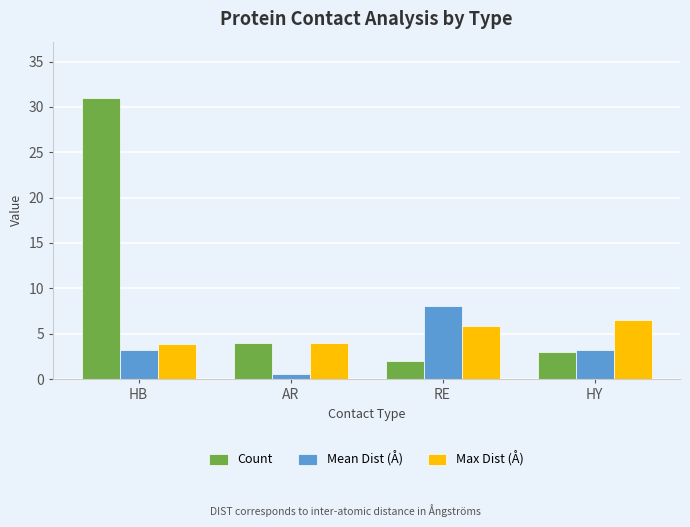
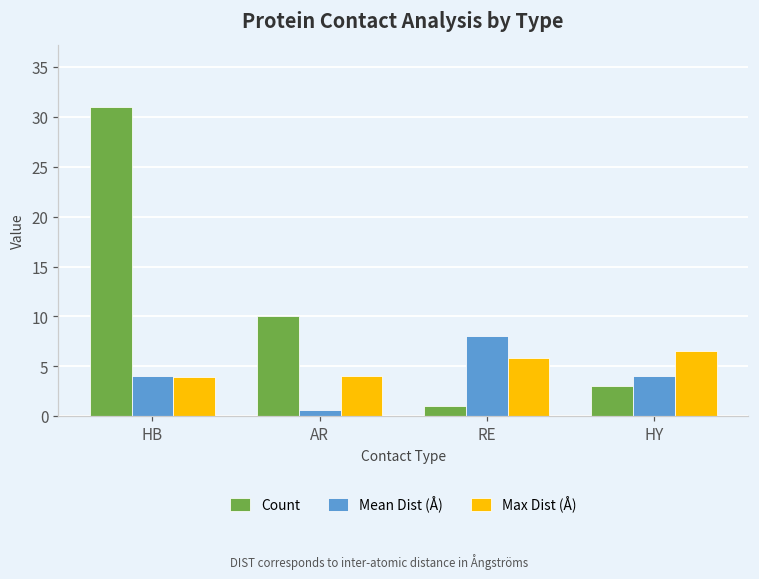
  {
    "Count": {
      "HB": 31,
-     "AR": 4,
-     "RE": 2,
+     "AR": 10,
+     "RE": 1,
      "HY": 3
    },
    "Mean Dist (Å)": {
-     "HB": 3,
+     "HB": 4,
      "AR": 1,
      "RE": 8,
-     "HY": 3
+     "HY": 4
    },
    "Max Dist (Å)": {
      "HB": 4,
      "AR": 4,
      "RE": 6,
      "HY": 7
    }
  }
